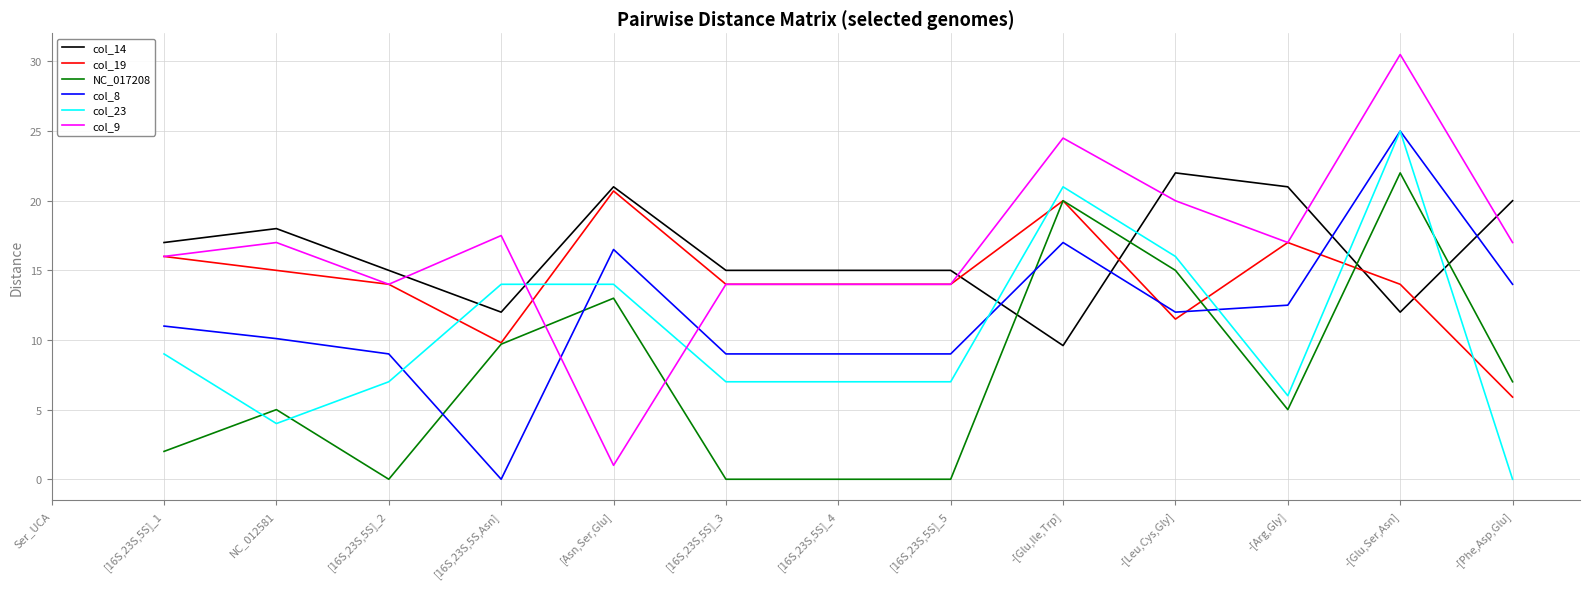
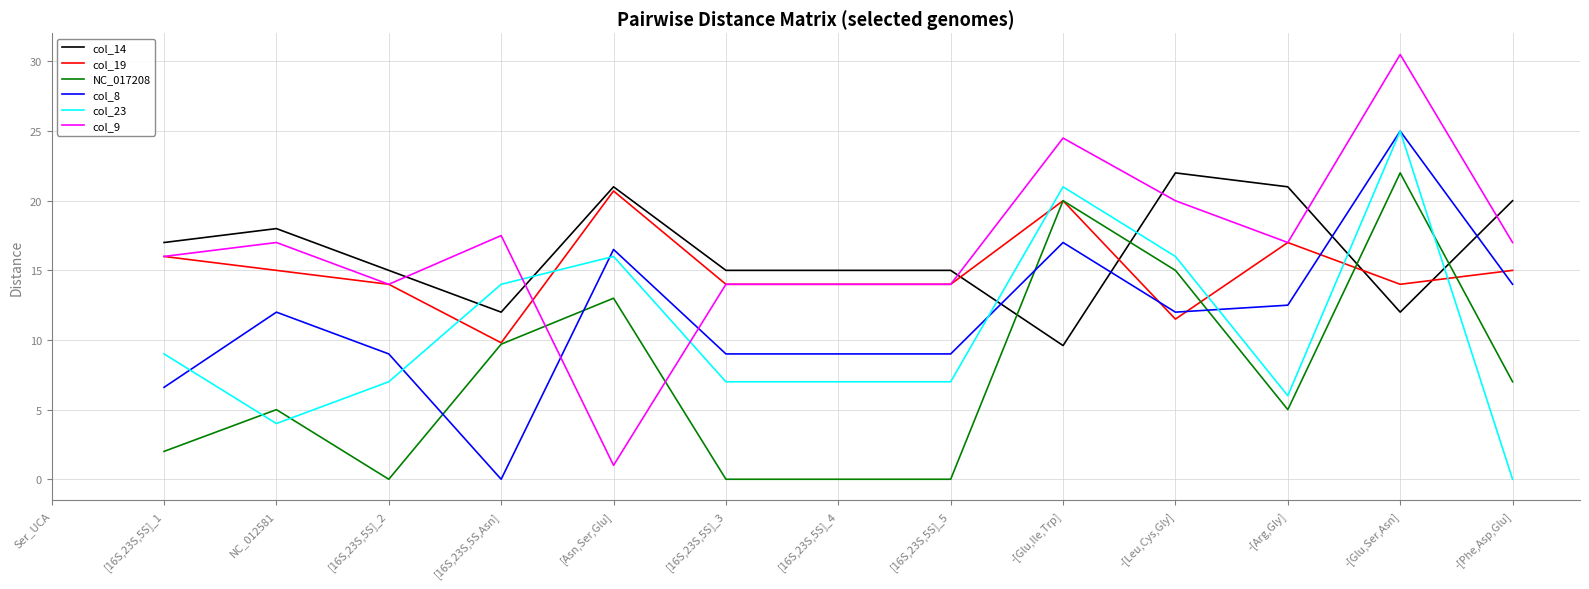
  {
    "col_14": {
      "[16S,23S,5S]_1": 17.0,
      "NC_012581": 18.0,
      "[16S,23S,5S]_2": 15.0,
      "[16S,23S,5S,Asn]": 12.0,
      "[Asn,Ser,Glu]": 21.0,
      "[16S,23S,5S]_3": 15.0,
      "[16S,23S,5S]_4": 15.0,
      "[16S,23S,5S]_5": 15.0,
      "-[Glu,Ile,Trp]": 9.6,
      "-[Leu,Cys,Gly]": 22.0,
      "-[Arg,Gly]": 21.0,
      "-[Glu,Ser,Asn]": 12.0,
      "-[Phe,Asp,Glu]": 20.0
    },
    "col_19": {
      "NC_012581": 15.0,
      "[Asn,Ser,Glu]": 20.7,
      "-[Leu,Cys,Gly]": 11.5,
      "-[Glu,Ser,Asn]": 14.0,
-     "-[Phe,Asp,Glu]": 5.9
+     "-[Phe,Asp,Glu]": 15.0
    },
    "NC_017208": {
      "[16S,23S,5S]_1": 2.0,
      "NC_012581": 5.0,
      "[16S,23S,5S]_2": 0.0,
      "[Asn,Ser,Glu]": 13.0,
      "[16S,23S,5S]_3": 0.0,
      "[16S,23S,5S]_4": 0.0,
      "[16S,23S,5S]_5": 0.0,
      "-[Leu,Cys,Gly]": 15.0,
      "-[Arg,Gly]": 5.0,
      "-[Glu,Ser,Asn]": 22.0,
      "-[Phe,Asp,Glu]": 7.0
    },
    "col_8": {
-     "[16S,23S,5S]_1": 11.0,
-     "NC_012581": 10.1,
+     "[16S,23S,5S]_1": 6.6,
+     "NC_012581": 12.0,
      "[16S,23S,5S]_2": 9.0,
      "[16S,23S,5S,Asn]": 0.0,
      "[Asn,Ser,Glu]": 16.5,
      "[16S,23S,5S]_3": 9.0,
      "[16S,23S,5S]_4": 9.0,
      "[16S,23S,5S]_5": 9.0,
      "-[Glu,Ile,Trp]": 17.0,
      "-[Leu,Cys,Gly]": 12.0,
      "-[Arg,Gly]": 12.5,
      "-[Phe,Asp,Glu]": 14.0
    },
    "col_23": {
      "[16S,23S,5S]_1": 9,
      "NC_012581": 4,
      "[16S,23S,5S]_2": 7,
      "[16S,23S,5S,Asn]": 14,
-     "[Asn,Ser,Glu]": 14,
+     "[Asn,Ser,Glu]": 16,
      "[16S,23S,5S]_3": 7,
      "[16S,23S,5S]_4": 7,
      "[16S,23S,5S]_5": 7,
      "-[Glu,Ile,Trp]": 21,
      "-[Leu,Cys,Gly]": 16,
      "-[Arg,Gly]": 6,
      "-[Phe,Asp,Glu]": 0
    },
    "col_9": {
      "NC_012581": 17.0,
      "[16S,23S,5S,Asn]": 17.5,
      "[Asn,Ser,Glu]": 1.0,
      "-[Glu,Ile,Trp]": 24.5,
      "-[Leu,Cys,Gly]": 20.0,
      "-[Glu,Ser,Asn]": 30.5,
      "-[Phe,Asp,Glu]": 17.0
    }
  }
